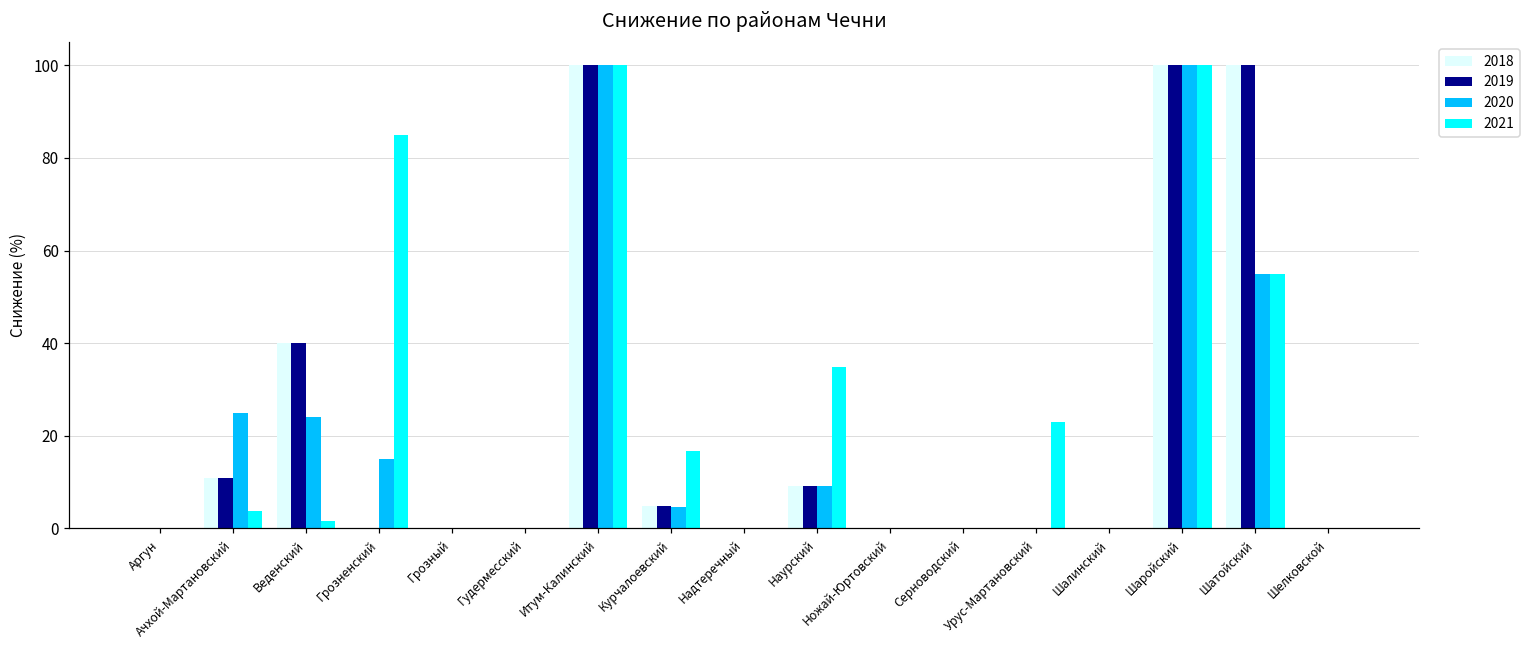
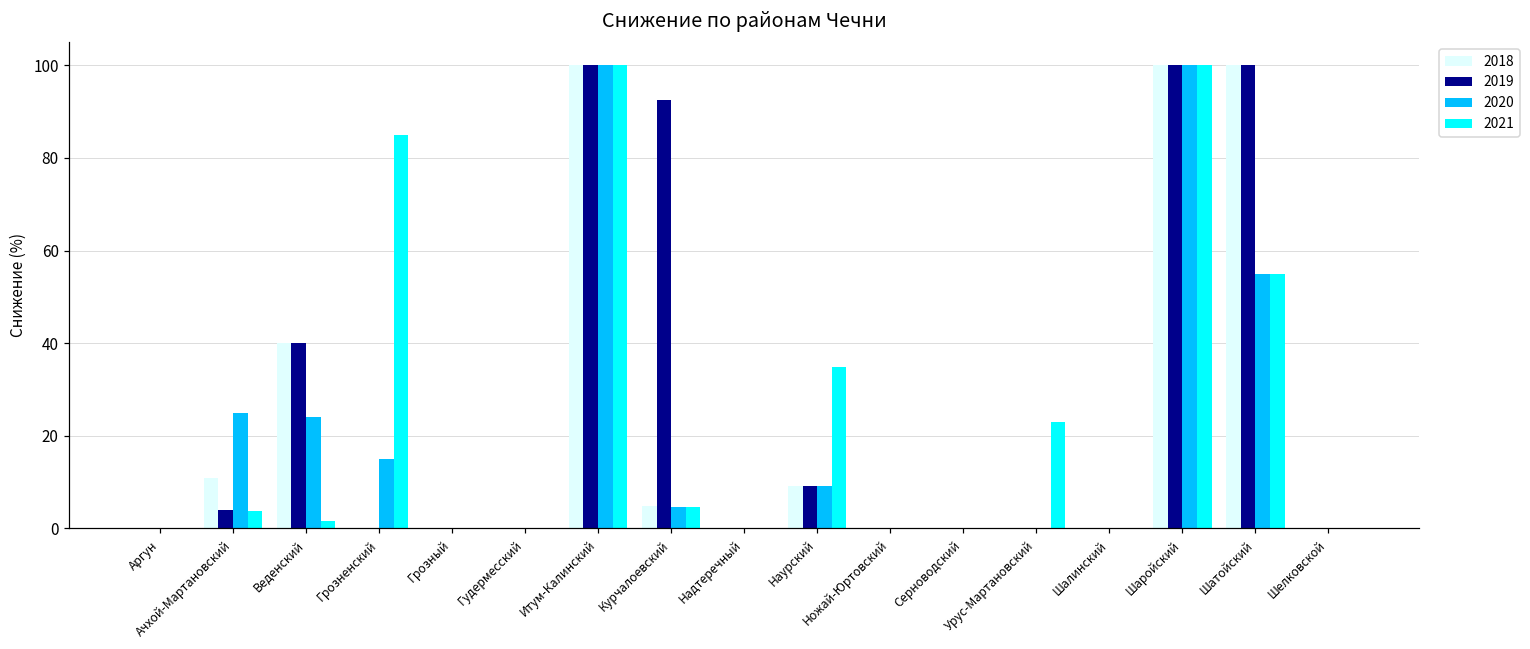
  {
    "2018": {
      "Аргун": 0,
      "Ачхой-Мартановский": 11,
      "Веденский": 40,
      "Грозненский": 0,
      "Грозный": 0,
      "Гудермесский": 0,
      "Итум-Калинский": 100,
      "Курчалоевский": 5,
      "Надтеречный": 0,
      "Наурский": 9,
      "Ножай-Юртовский": 0,
      "Серноводский": 0,
      "Урус-Мартановский": 0,
      "Шалинский": 0,
      "Шаройский": 100,
      "Шатойский": 100,
      "Шелковской": 0
    },
    "2019": {
      "Аргун": 0,
-     "Ачхой-Мартановский": 11,
+     "Ачхой-Мартановский": 4,
      "Веденский": 40,
      "Грозненский": 0,
      "Грозный": 0,
      "Гудермесский": 0,
      "Итум-Калинский": 100,
-     "Курчалоевский": 5,
+     "Курчалоевский": 93,
      "Надтеречный": 0,
      "Наурский": 9,
      "Ножай-Юртовский": 0,
      "Серноводский": 0,
      "Урус-Мартановский": 0,
      "Шалинский": 0,
      "Шаройский": 100,
      "Шатойский": 100,
      "Шелковской": 0
    },
    "2020": {
      "Аргун": 0,
      "Ачхой-Мартановский": 25,
      "Веденский": 24,
      "Грозненский": 15,
      "Грозный": 0,
      "Гудермесский": 0,
      "Итум-Калинский": 100,
      "Курчалоевский": 5,
      "Надтеречный": 0,
      "Наурский": 9,
      "Ножай-Юртовский": 0,
      "Серноводский": 0,
      "Урус-Мартановский": 0,
      "Шалинский": 0,
      "Шаройский": 100,
      "Шатойский": 55,
      "Шелковской": 0
    },
    "2021": {
      "Аргун": 0,
      "Ачхой-Мартановский": 4,
      "Веденский": 1,
      "Грозненский": 85,
      "Грозный": 0,
      "Гудермесский": 0,
      "Итум-Калинский": 100,
-     "Курчалоевский": 17,
+     "Курчалоевский": 5,
      "Надтеречный": 0,
      "Наурский": 35,
      "Ножай-Юртовский": 0,
      "Серноводский": 0,
      "Урус-Мартановский": 23,
      "Шалинский": 0,
      "Шаройский": 100,
      "Шатойский": 55,
      "Шелковской": 0
    }
  }
